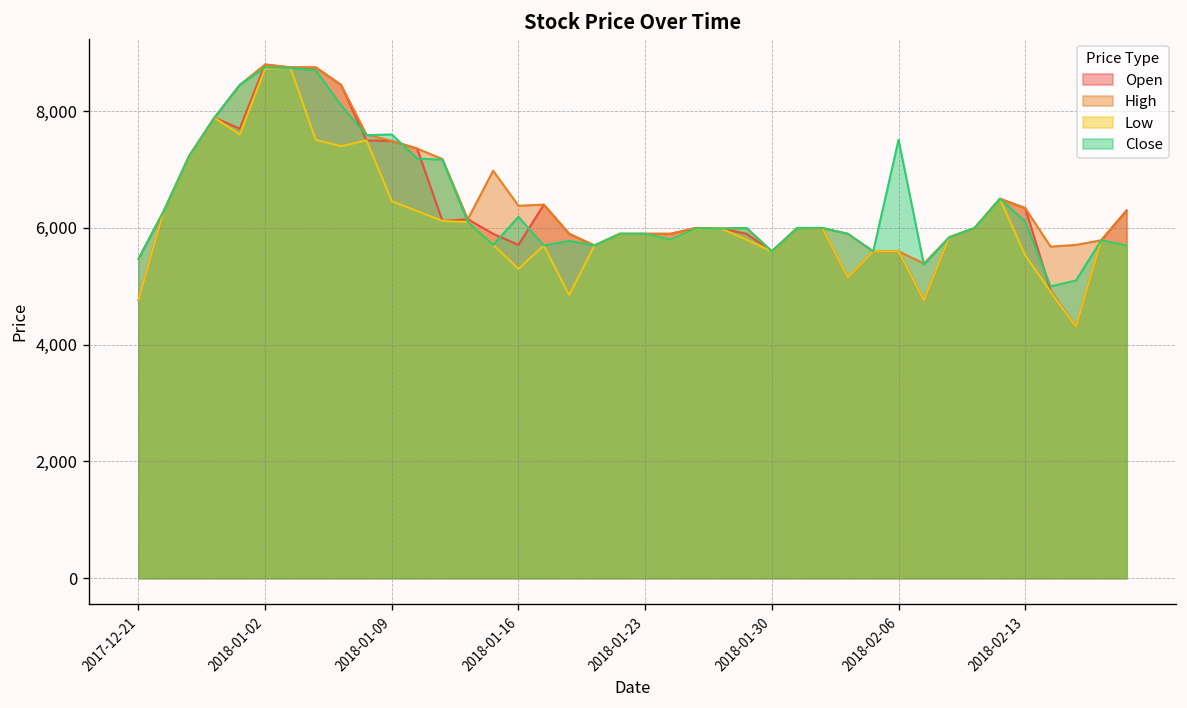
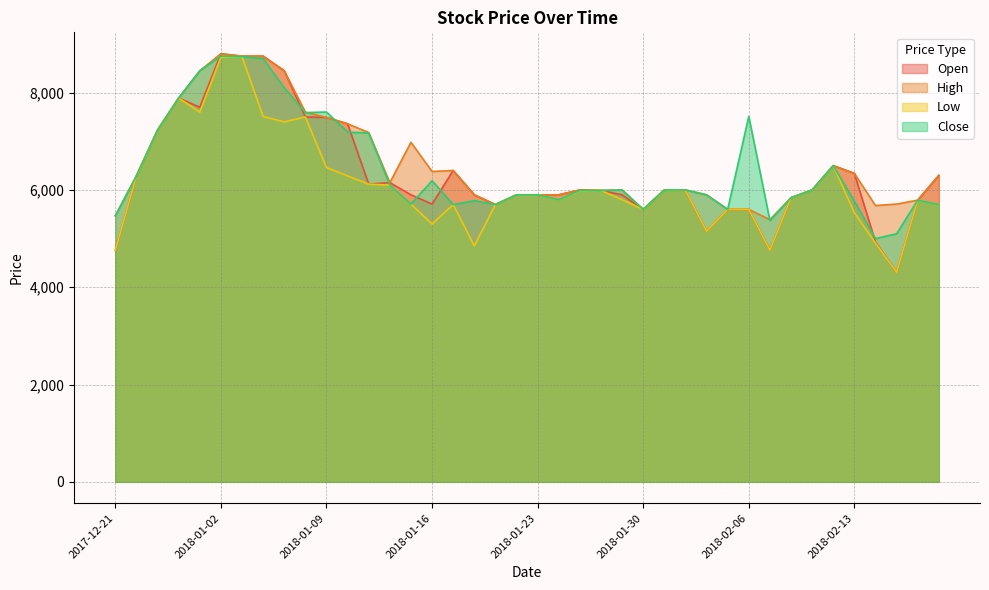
  {
    "Close": {
      "2018-01-09": "7,600",
      "2018-01-16": "6,200",
      "2018-02-06": "7,500",
-     "2018-02-13": "6,100"
+     "2018-02-13": "5,800"
    }
  }
